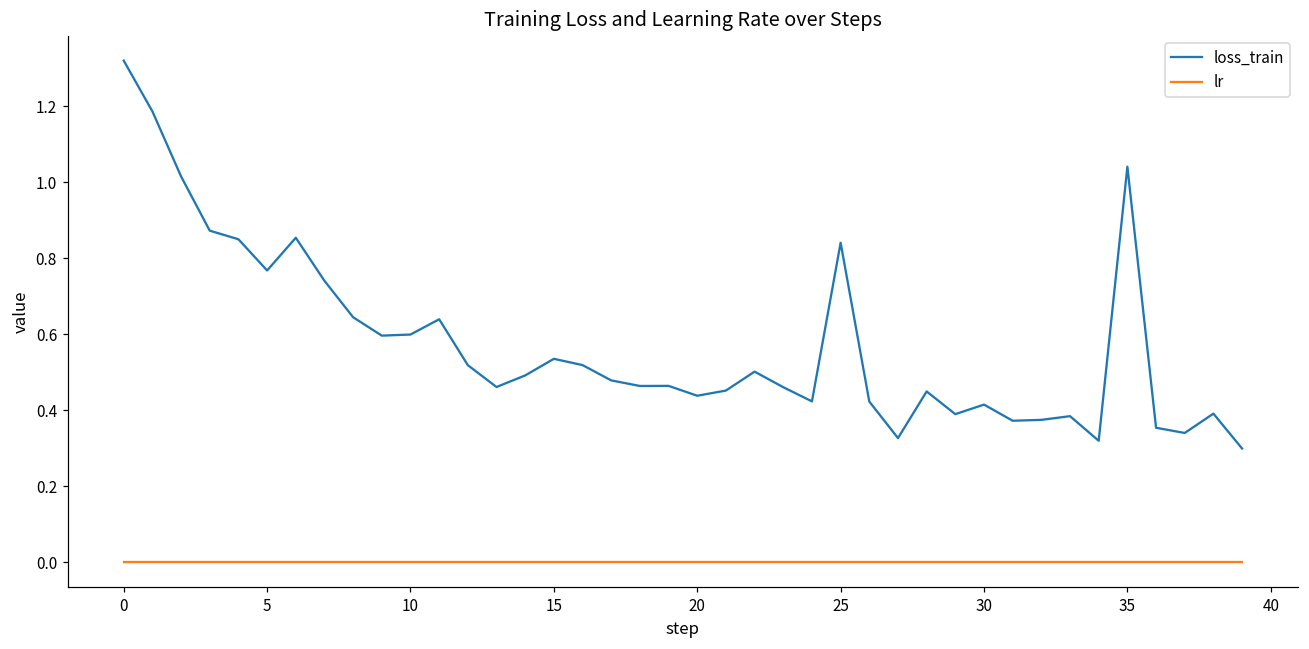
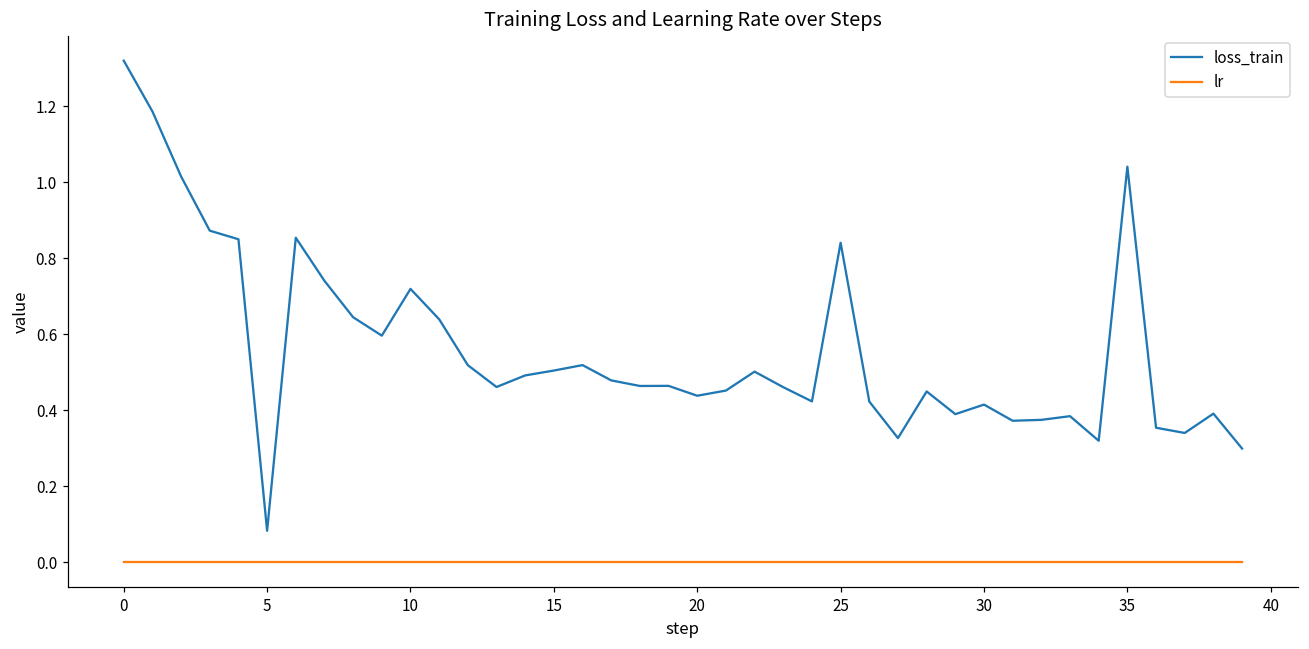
  {
    "loss_train": {
      "0": 1.32,
-     "5": 0.77,
-     "10": 0.60,
-     "15": 0.54,
+     "5": 0.08,
+     "10": 0.72,
+     "15": 0.50,
      "20": 0.44,
      "25": 0.84,
      "30": 0.41,
      "35": 1.04
    },
    "lr": {
      "0": 0.00,
      "5": 0.00,
      "10": 0.00,
      "15": 0.00,
      "20": 0.00,
      "25": 0.00,
      "30": 0.00,
      "35": 0.00
    }
  }
